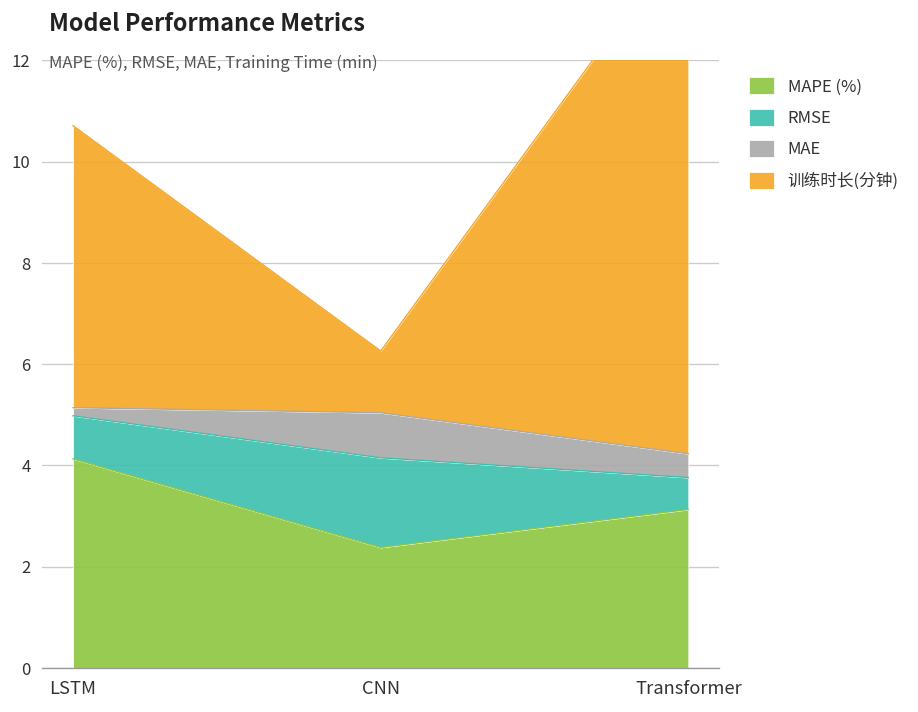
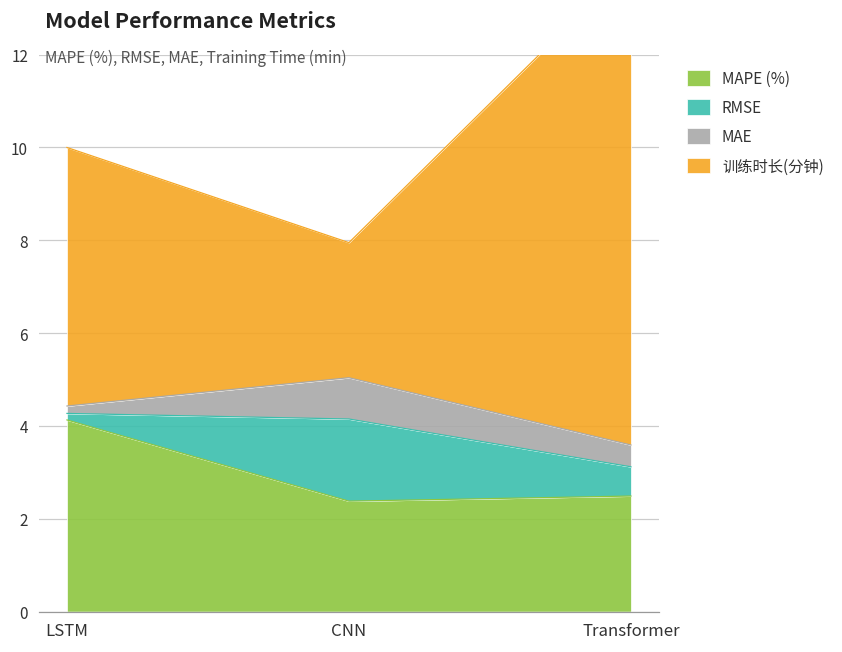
  {
    "MAPE (%)": {
      "LSTM": 4.1,
      "CNN": 2.4,
-     "Transformer": 3.1
+     "Transformer": 2.5
    },
    "RMSE": {
-     "LSTM": 0.8,
+     "LSTM": 0.1,
      "CNN": 1.8,
      "Transformer": 0.6
    },
    "MAE": {
      "LSTM": 0.2,
      "CNN": 0.9,
      "Transformer": 0.5
    },
    "训练时长(分钟)": {
      "LSTM": 5.6,
-     "CNN": 1.2
+     "CNN": 2.9
    }
  }
